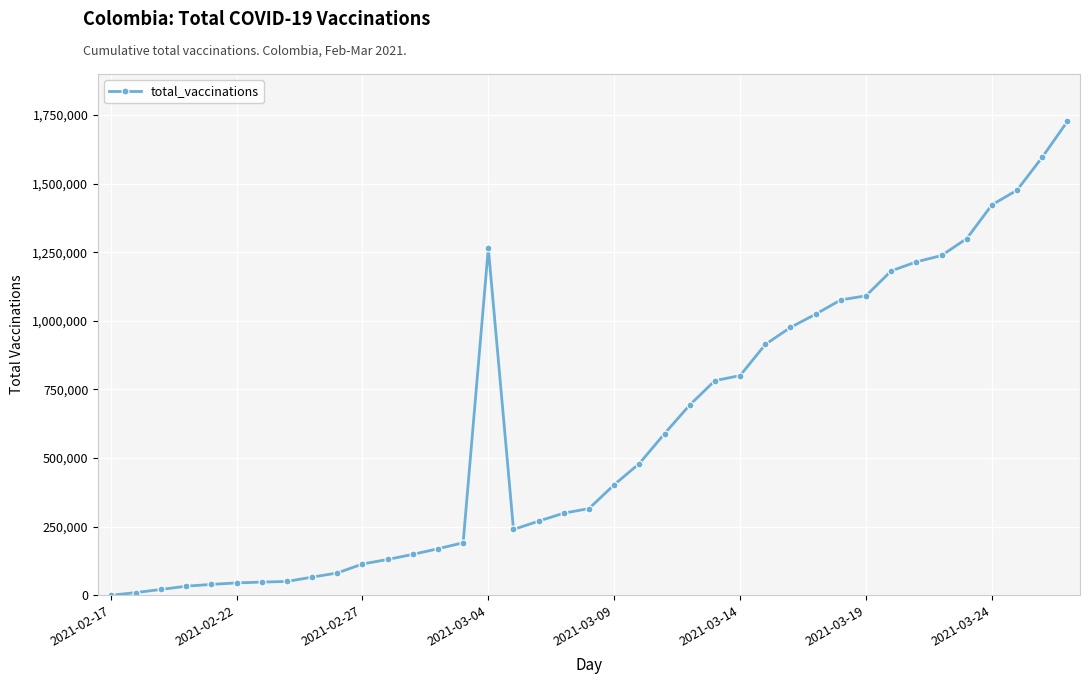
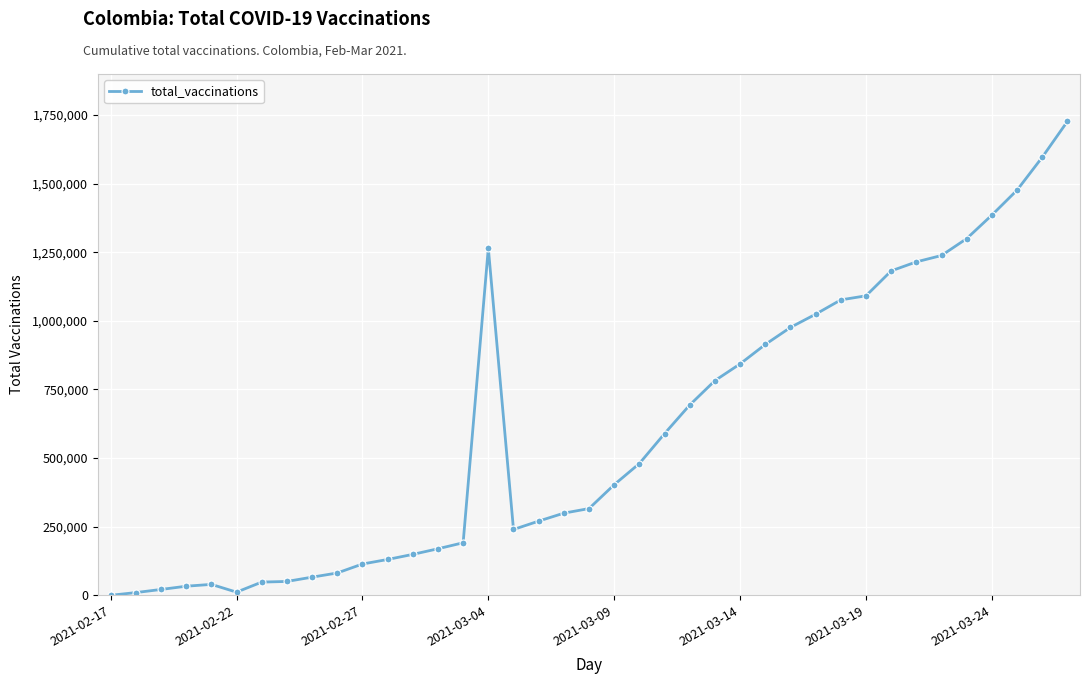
  {
    "2021-02-17": "0",
-   "2021-02-22": "50,000",
+   "2021-02-22": "10,000",
    "2021-02-27": "110,000",
    "2021-03-04": "1,270,000",
    "2021-03-09": "400,000",
-   "2021-03-14": "800,000",
+   "2021-03-14": "840,000",
    "2021-03-19": "1,090,000",
-   "2021-03-24": "1,420,000"
+   "2021-03-24": "1,390,000"
  }
